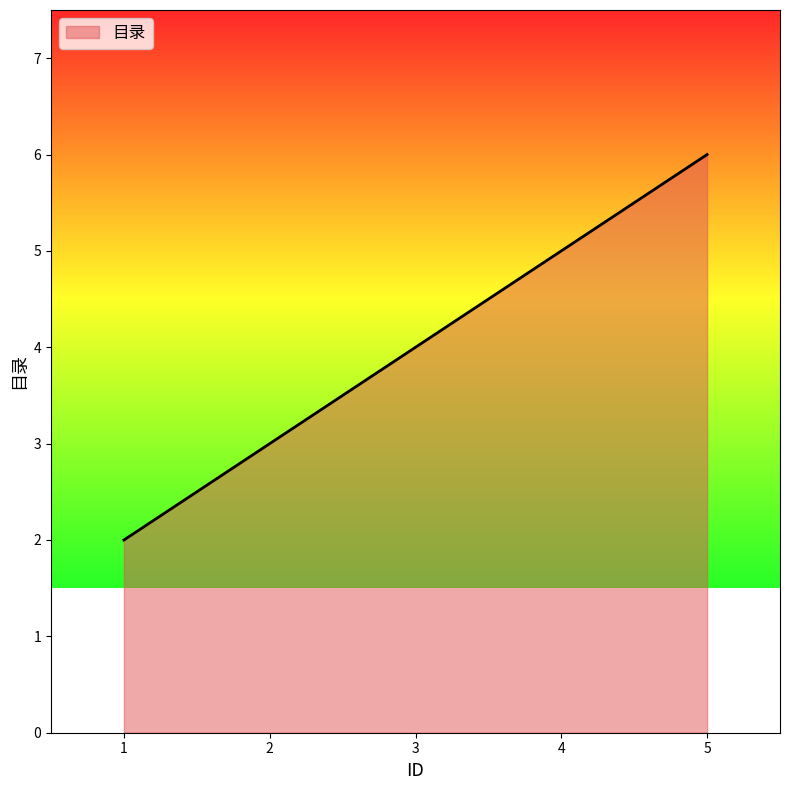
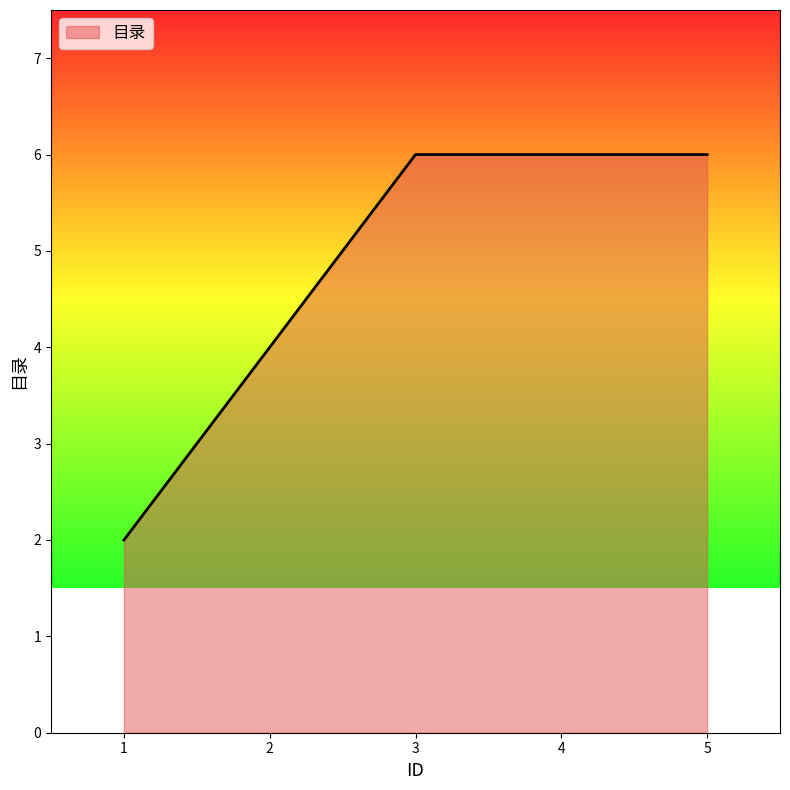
  {
    "1": 2,
-   "3": 4,
+   "3": 6,
    "5": 6
  }
